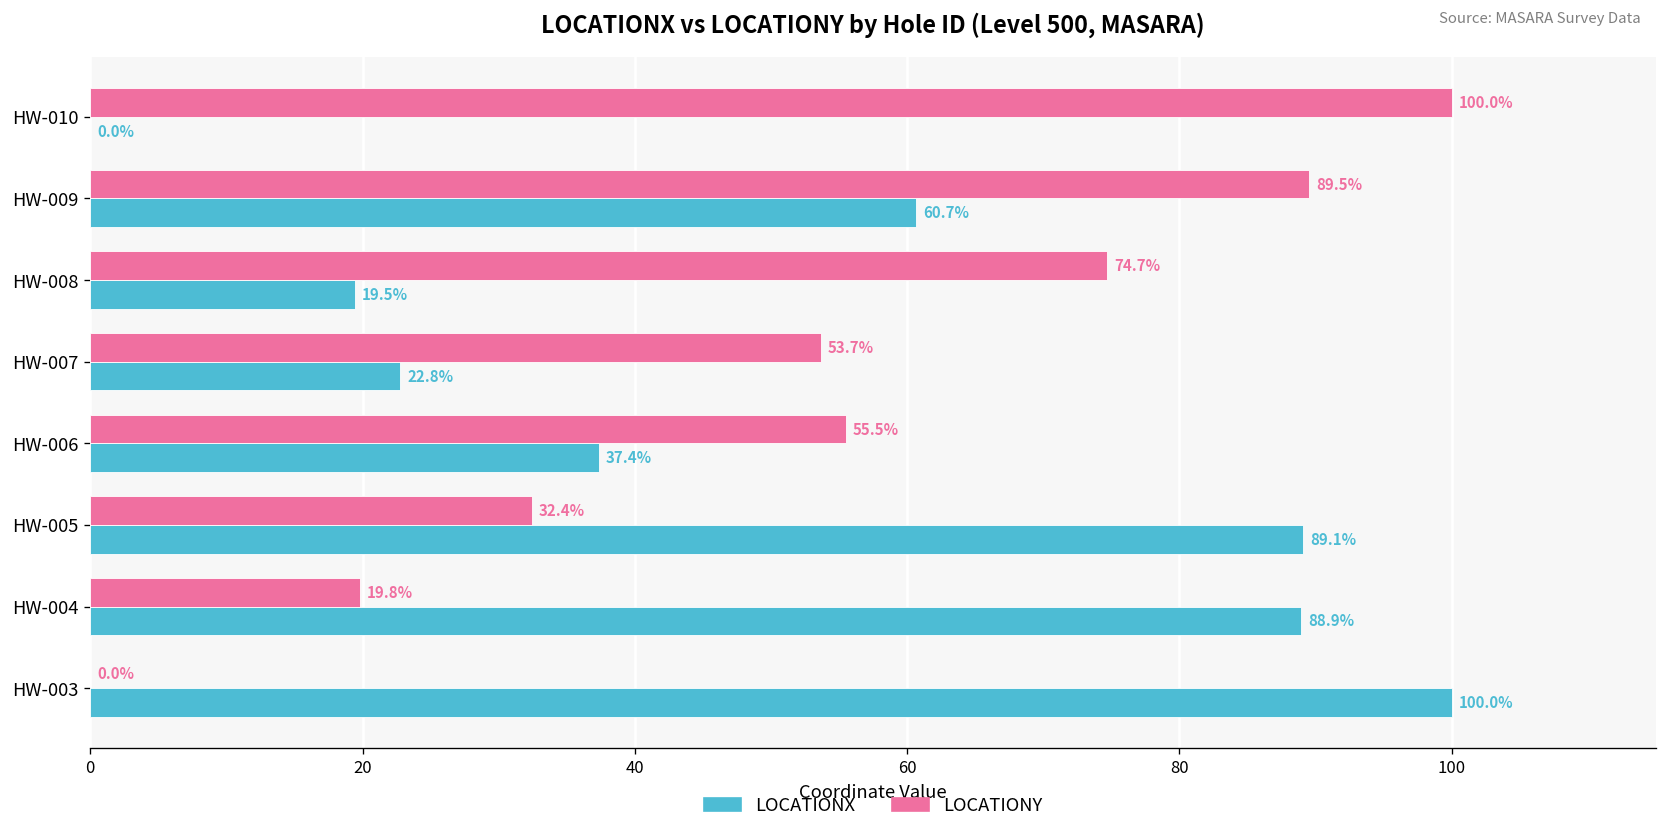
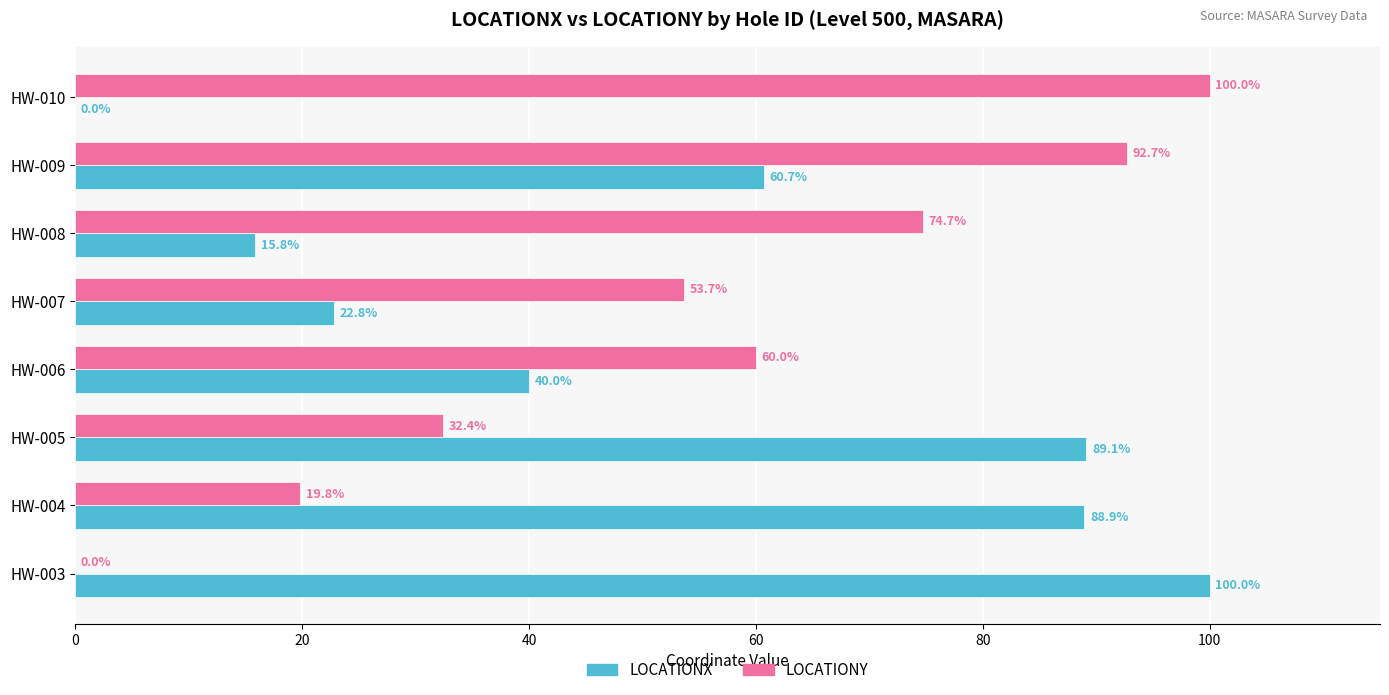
  {
    "LOCATIONX": {
      "HW-010": "0.0%",
      "HW-009": "60.7%",
-     "HW-008": "19.5%",
+     "HW-008": "15.8%",
      "HW-007": "22.8%",
-     "HW-006": "37.4%",
+     "HW-006": "40.0%",
      "HW-005": "89.1%",
      "HW-004": "88.9%",
      "HW-003": "100.0%"
    },
    "LOCATIONY": {
      "HW-010": "100.0%",
-     "HW-009": "89.5%",
+     "HW-009": "92.7%",
      "HW-008": "74.7%",
      "HW-007": "53.7%",
-     "HW-006": "55.5%",
+     "HW-006": "60.0%",
      "HW-005": "32.4%",
      "HW-004": "19.8%",
      "HW-003": "0.0%"
    }
  }
